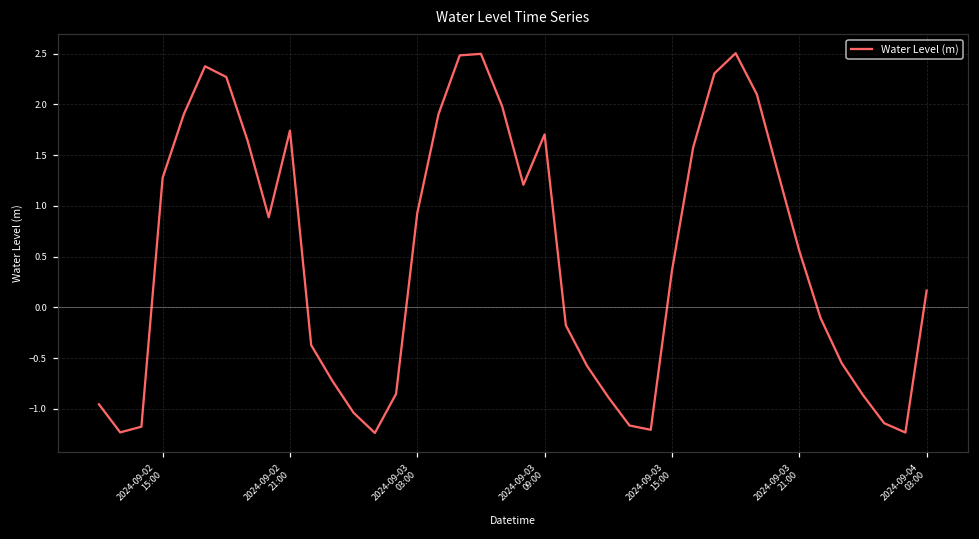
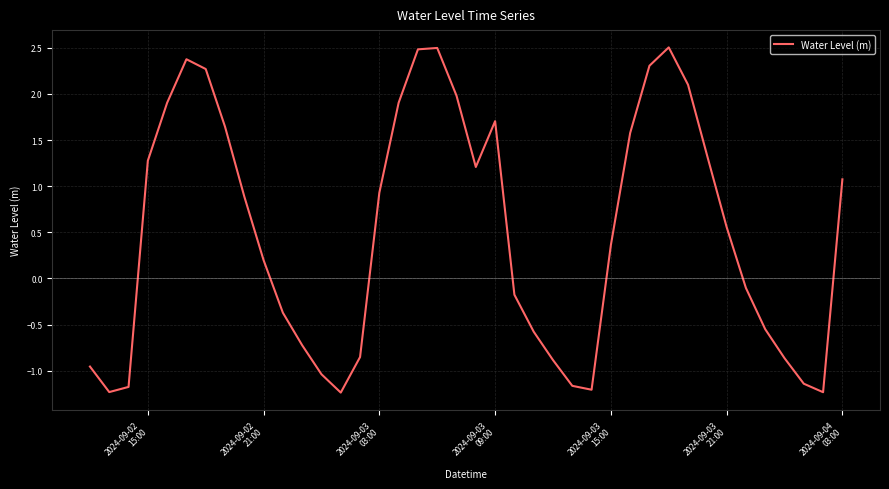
  {
    "2024-09-02 15:00": 1.3,
-   "2024-09-02 21:00": 1.7,
+   "2024-09-02 21:00": 0.2,
    "2024-09-03 03:00": 0.9,
    "2024-09-03 09:00": 1.7,
    "2024-09-03 15:00": 0.4,
    "2024-09-03 21:00": 0.6,
-   "2024-09-04 03:00": 0.2
+   "2024-09-04 03:00": 1.1
  }
